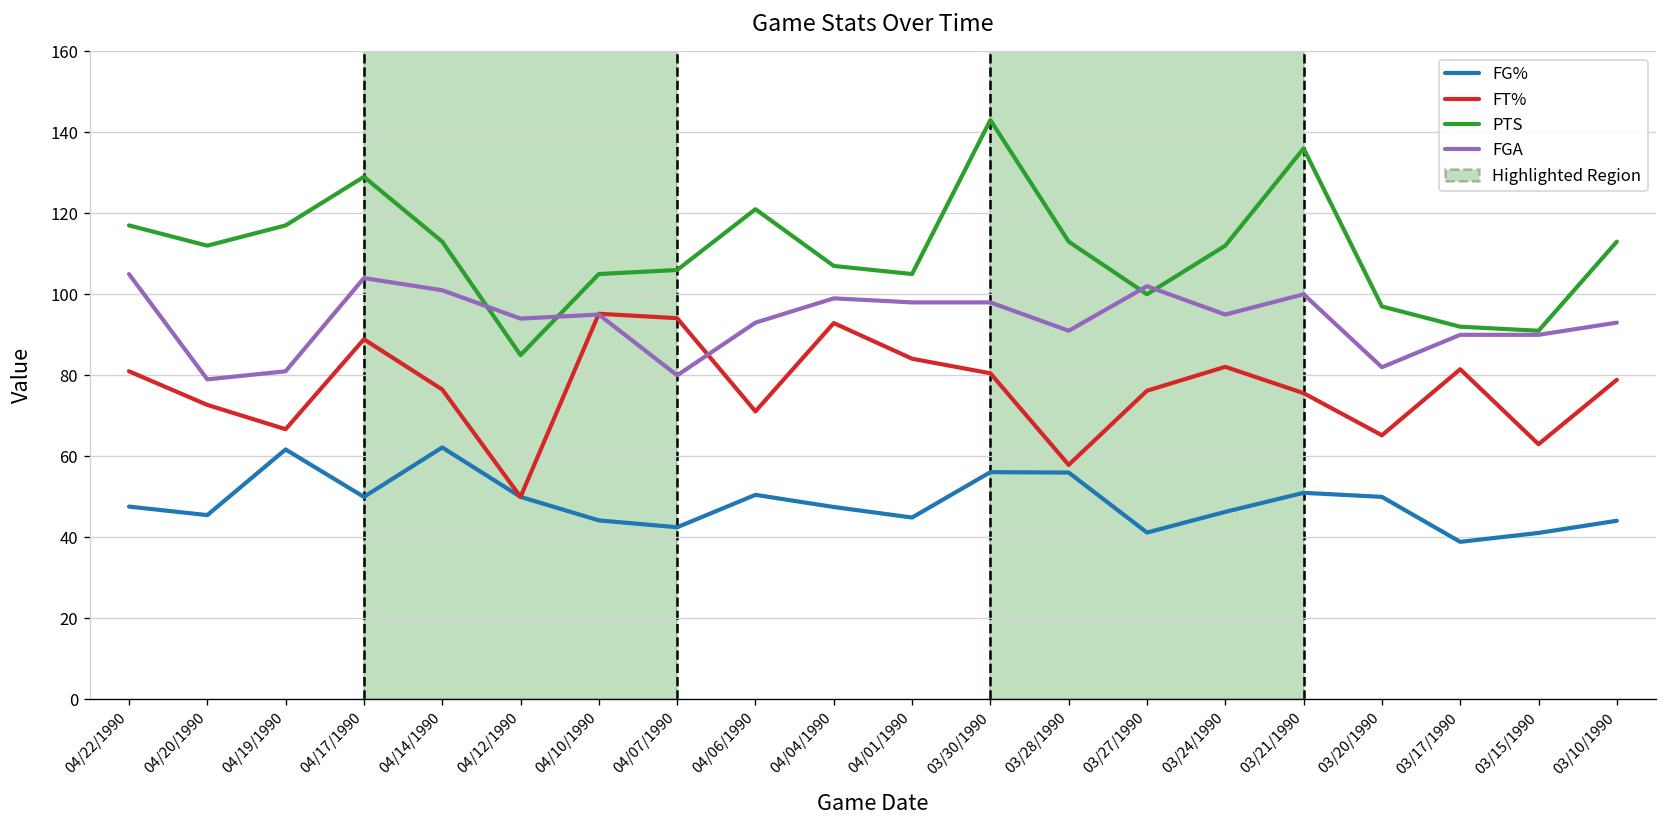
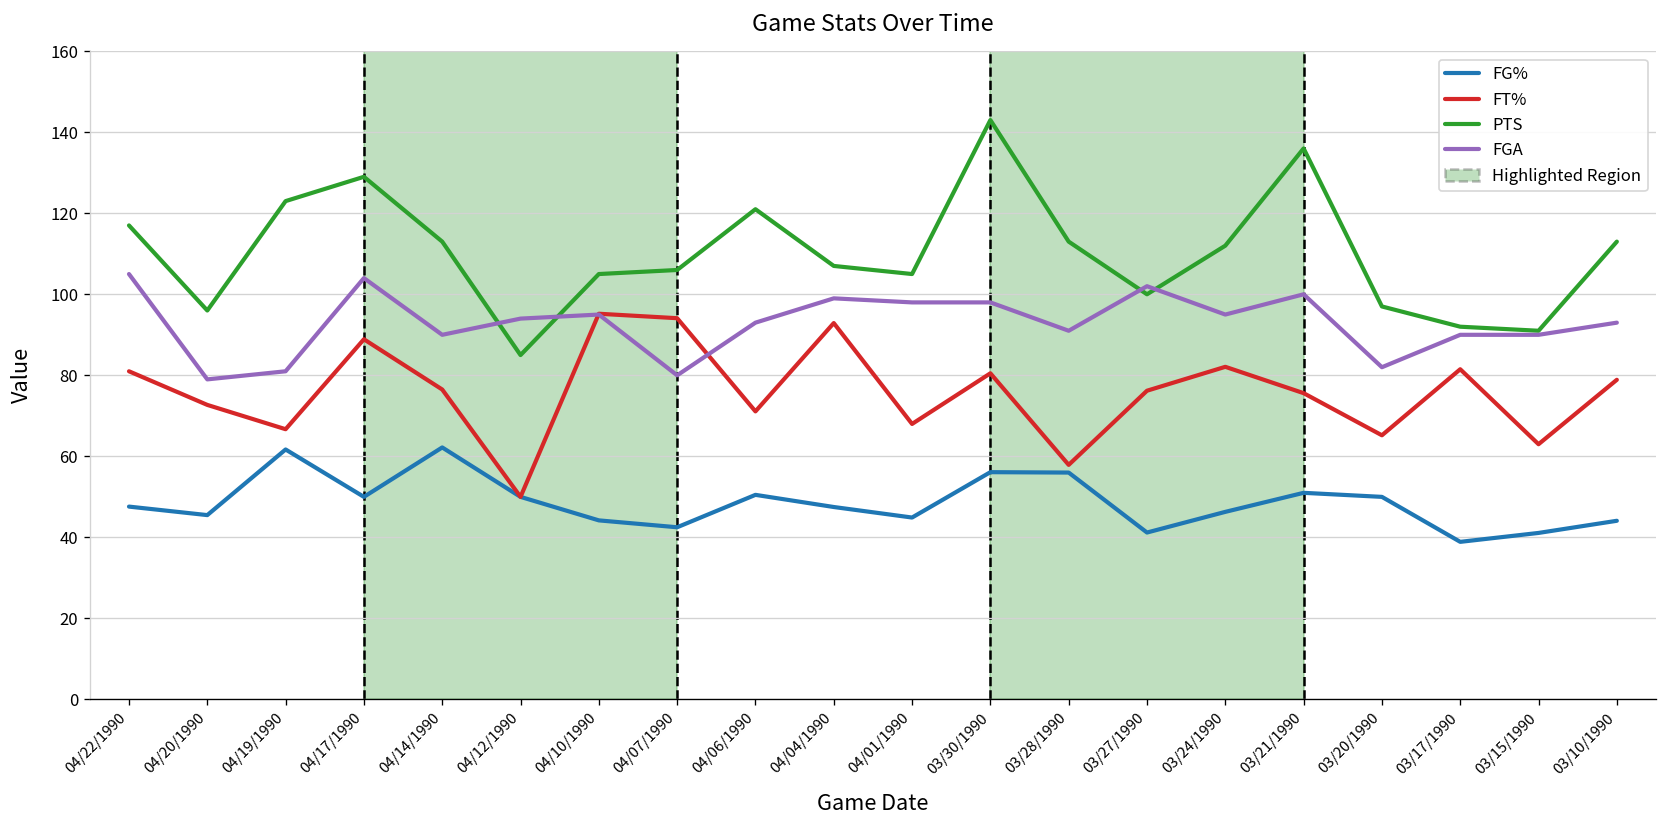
  {
    "FG%": {
      "04/22/1990": 48,
      "04/20/1990": 46,
      "04/19/1990": 62,
      "04/17/1990": 50,
      "04/14/1990": 62,
      "04/10/1990": 44,
      "04/07/1990": 43,
      "04/06/1990": 51,
      "04/04/1990": 48,
      "04/01/1990": 45,
      "03/30/1990": 56,
      "03/28/1990": 56,
      "03/27/1990": 41,
      "03/24/1990": 46,
      "03/21/1990": 51,
      "03/20/1990": 50,
      "03/17/1990": 39,
      "03/15/1990": 41,
      "03/10/1990": 44
    },
    "FT%": {
      "04/22/1990": 81,
      "04/20/1990": 73,
      "04/19/1990": 67,
      "04/17/1990": 89,
      "04/14/1990": 77,
      "04/07/1990": 94,
      "04/06/1990": 71,
      "04/04/1990": 93,
-     "04/01/1990": 84,
+     "04/01/1990": 68,
      "03/30/1990": 81,
      "03/28/1990": 58,
      "03/27/1990": 76,
      "03/24/1990": 82,
      "03/21/1990": 76,
      "03/20/1990": 65,
      "03/17/1990": 82,
      "03/15/1990": 63,
      "03/10/1990": 79
    },
    "PTS": {
      "04/22/1990": 117,
-     "04/20/1990": 112,
-     "04/19/1990": 117,
+     "04/20/1990": 96,
+     "04/19/1990": 123,
      "04/17/1990": 129,
      "04/14/1990": 113,
      "04/12/1990": 85,
      "04/10/1990": 105,
      "04/07/1990": 106,
      "04/06/1990": 121,
      "04/04/1990": 107,
      "04/01/1990": 105,
      "03/30/1990": 143,
      "03/28/1990": 113,
      "03/27/1990": 100,
      "03/24/1990": 112,
      "03/21/1990": 136,
      "03/20/1990": 97,
      "03/17/1990": 92,
      "03/15/1990": 91,
      "03/10/1990": 113
    },
    "FGA": {
      "04/22/1990": 105,
      "04/20/1990": 79,
      "04/19/1990": 81,
      "04/17/1990": 104,
-     "04/14/1990": 101,
+     "04/14/1990": 90,
      "04/12/1990": 94,
      "04/07/1990": 80,
      "04/06/1990": 93,
      "04/04/1990": 99,
      "04/01/1990": 98,
      "03/30/1990": 98,
      "03/28/1990": 91,
      "03/27/1990": 102,
      "03/24/1990": 95,
      "03/21/1990": 100,
      "03/20/1990": 82,
      "03/17/1990": 90,
      "03/15/1990": 90,
      "03/10/1990": 93
    }
  }
